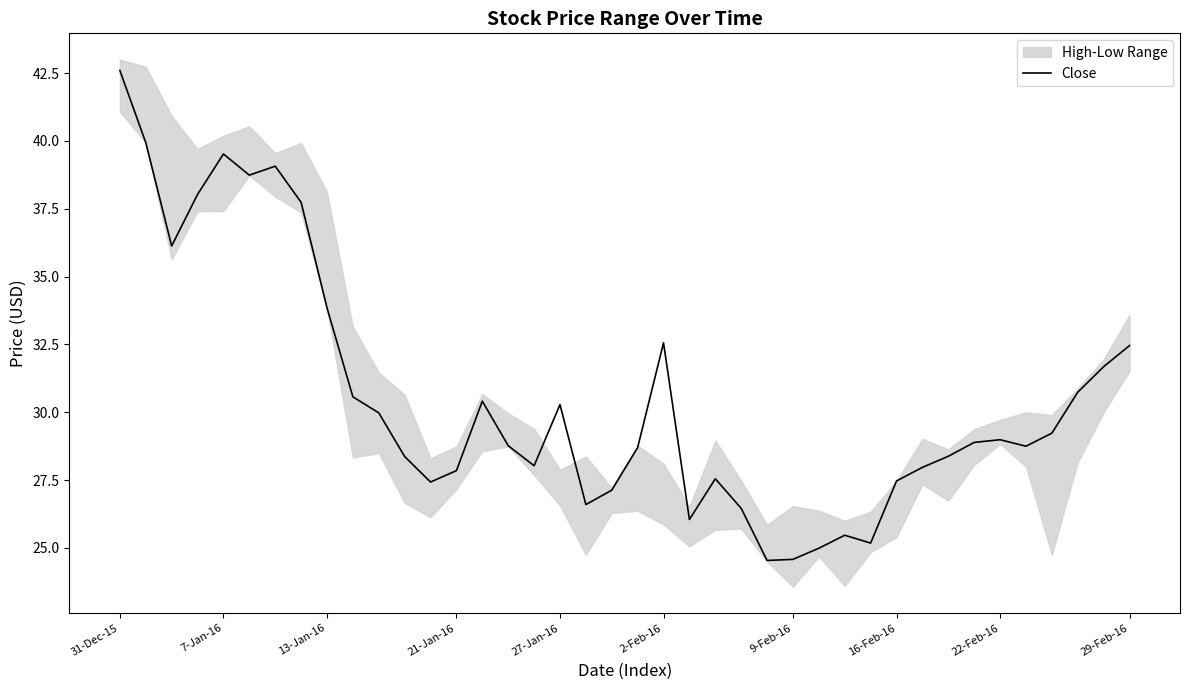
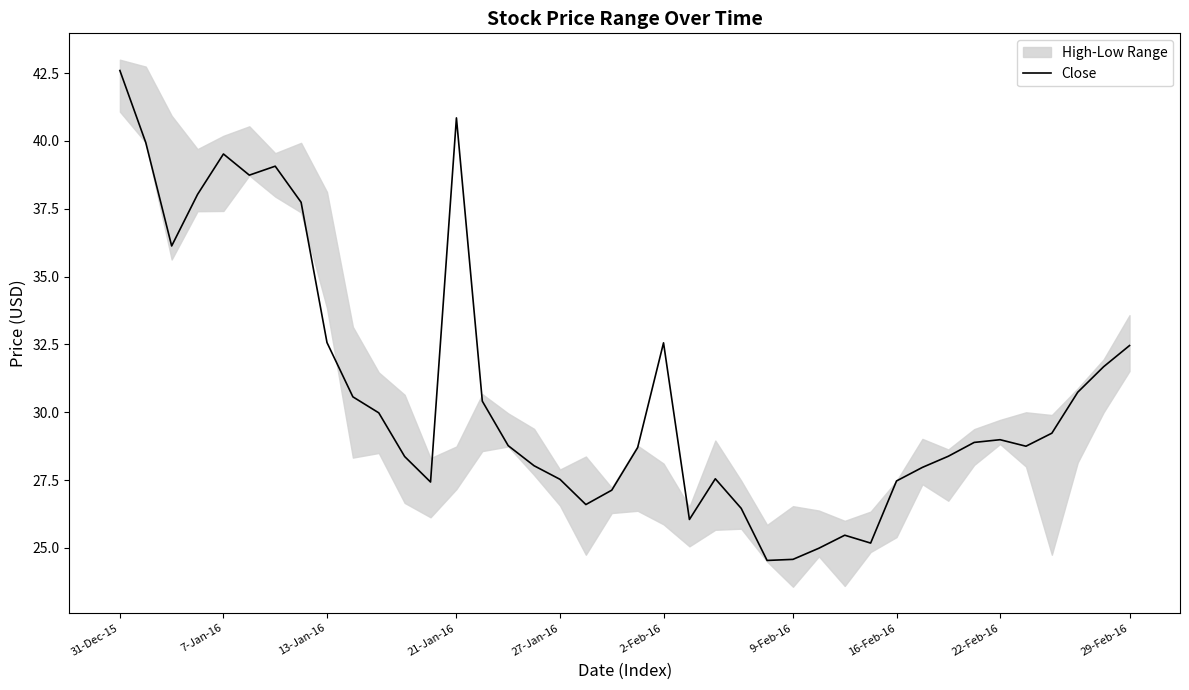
  {
    "Close": {
      "31-Dec-15": 42.6,
      "7-Jan-16": 39.5,
-     "13-Jan-16": 33.8,
-     "21-Jan-16": 27.9,
-     "27-Jan-16": 30.3,
+     "13-Jan-16": 32.6,
+     "21-Jan-16": 40.9,
+     "27-Jan-16": 27.5,
      "2-Feb-16": 32.6,
      "9-Feb-16": 24.6,
      "22-Feb-16": 29.0,
      "29-Feb-16": 32.5
    }
  }
